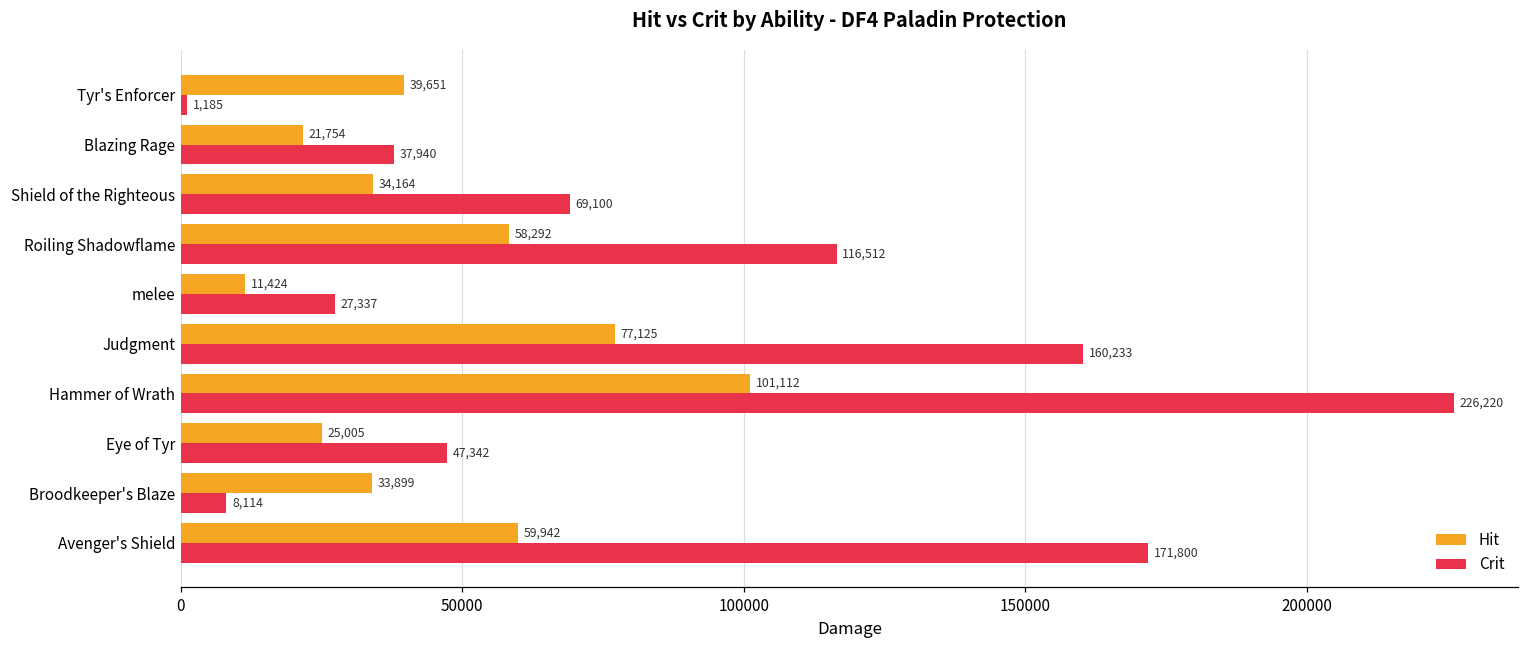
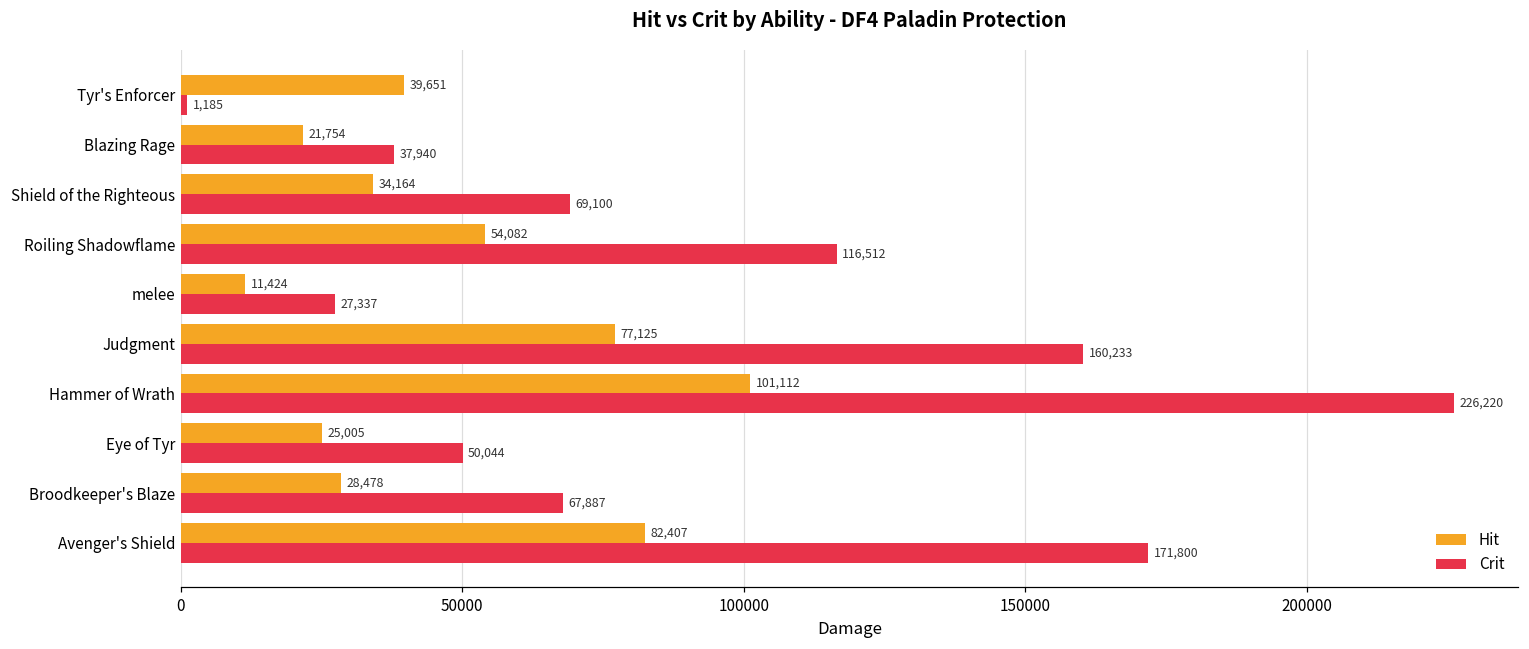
  {
    "Hit": {
      "Tyr's Enforcer": "39,651",
      "Blazing Rage": "21,754",
      "Shield of the Righteous": "34,164",
-     "Roiling Shadowflame": "58,292",
+     "Roiling Shadowflame": "54,082",
      "melee": "11,424",
      "Judgment": "77,125",
      "Hammer of Wrath": "101,112",
      "Eye of Tyr": "25,005",
-     "Broodkeeper's Blaze": "33,899",
-     "Avenger's Shield": "59,942"
+     "Broodkeeper's Blaze": "28,478",
+     "Avenger's Shield": "82,407"
    },
    "Crit": {
      "Tyr's Enforcer": "1,185",
      "Blazing Rage": "37,940",
      "Shield of the Righteous": "69,100",
      "Roiling Shadowflame": "116,512",
      "melee": "27,337",
      "Judgment": "160,233",
      "Hammer of Wrath": "226,220",
-     "Eye of Tyr": "47,342",
-     "Broodkeeper's Blaze": "8,114",
+     "Eye of Tyr": "50,044",
+     "Broodkeeper's Blaze": "67,887",
      "Avenger's Shield": "171,800"
    }
  }
